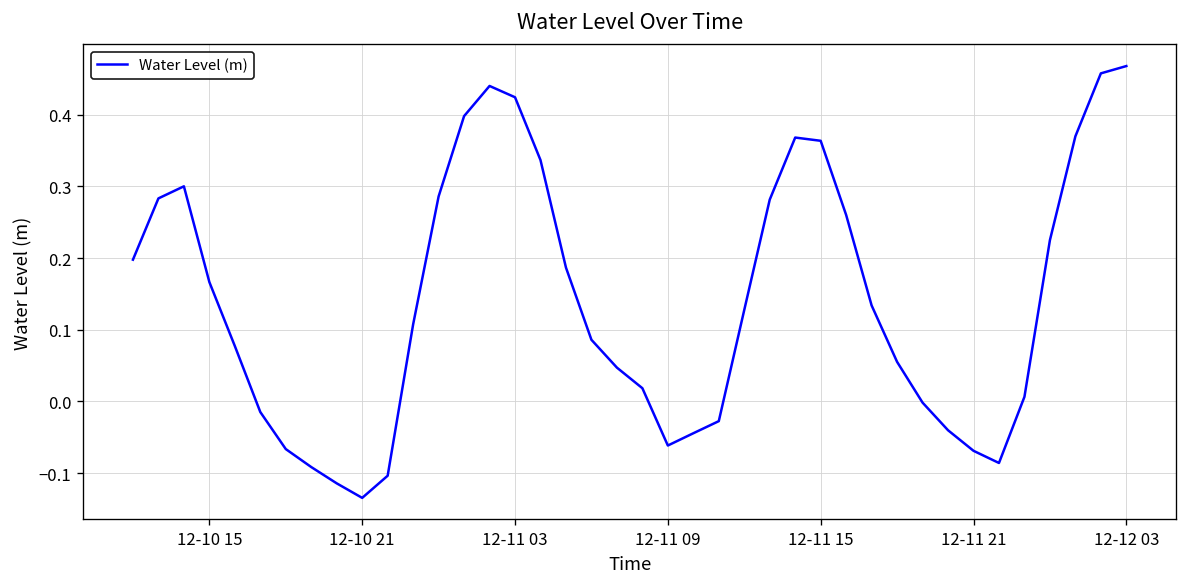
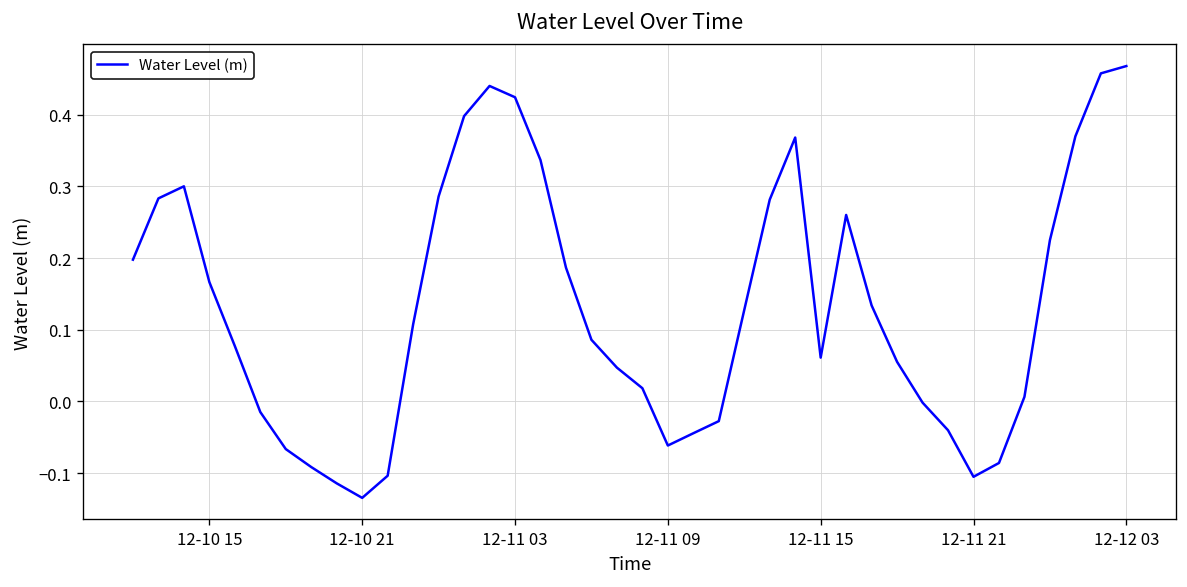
  {
    "12-10 15": 0.17,
    "12-10 21": -0.13,
    "12-11 03": 0.42,
    "12-11 09": -0.06,
-   "12-11 15": 0.36,
-   "12-11 21": -0.07,
+   "12-11 15": 0.06,
+   "12-11 21": -0.11,
    "12-12 03": 0.47
  }
